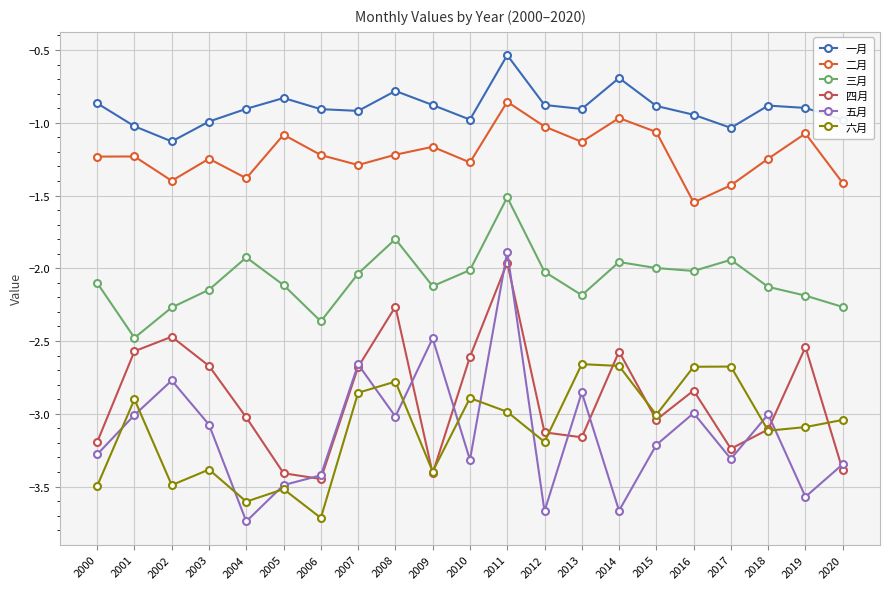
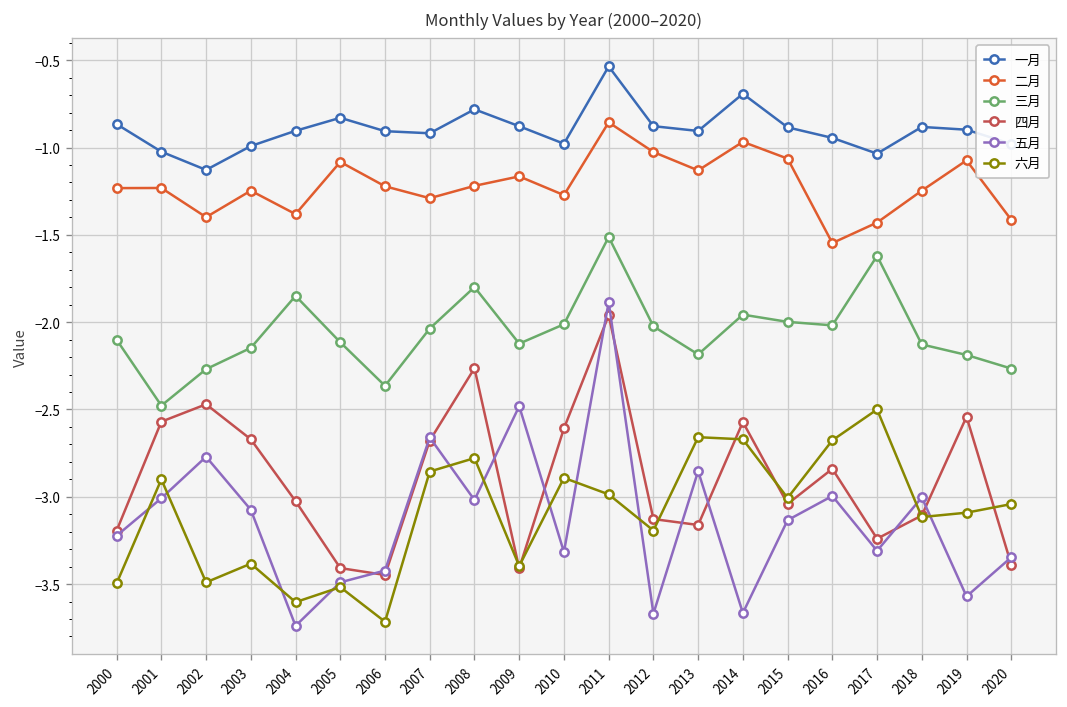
  {
    "一月": {
      "2000": -0.87,
      "2001": -1.02,
      "2002": -1.13,
      "2003": -0.99,
      "2004": -0.90,
      "2005": -0.83,
      "2006": -0.91,
      "2007": -0.92,
      "2008": -0.78,
      "2009": -0.88,
      "2010": -0.98,
      "2011": -0.54,
      "2012": -0.88,
      "2013": -0.91,
      "2014": -0.69,
      "2015": -0.88,
      "2016": -0.94,
      "2017": -1.04,
      "2018": -0.88,
      "2019": -0.90
    },
    "三月": {
      "2000": -2.10,
      "2001": -2.48,
      "2002": -2.27,
      "2003": -2.15,
-     "2004": -1.93,
+     "2004": -1.85,
      "2005": -2.12,
      "2006": -2.36,
      "2007": -2.04,
      "2008": -1.80,
      "2009": -2.12,
      "2010": -2.01,
      "2011": -1.51,
      "2012": -2.02,
      "2013": -2.18,
      "2014": -1.96,
      "2015": -2.00,
      "2016": -2.02,
-     "2017": -1.94,
+     "2017": -1.62,
      "2018": -2.13,
      "2019": -2.19,
      "2020": -2.27
    },
    "五月": {
-     "2000": -3.28,
+     "2000": -3.22,
      "2001": -3.01,
      "2002": -2.77,
      "2003": -3.07,
      "2004": -3.74,
      "2005": -3.49,
      "2006": -3.42,
      "2007": -2.66,
      "2008": -3.02,
      "2009": -2.48,
      "2010": -3.32,
      "2011": -1.89,
      "2012": -3.67,
      "2013": -2.85,
      "2014": -3.67,
-     "2015": -3.21,
+     "2015": -3.13,
      "2016": -3.00,
      "2017": -3.31,
      "2018": -3.00,
      "2019": -3.57,
      "2020": -3.35
    },
    "六月": {
      "2000": -3.50,
      "2001": -2.90,
      "2002": -3.49,
      "2003": -3.38,
      "2004": -3.60,
      "2005": -3.52,
      "2006": -3.72,
      "2007": -2.86,
      "2008": -2.78,
      "2010": -2.89,
      "2011": -2.99,
      "2012": -3.19,
      "2013": -2.66,
      "2014": -2.67,
      "2015": -3.01,
      "2016": -2.68,
-     "2017": -2.68,
+     "2017": -2.50,
      "2019": -3.09,
      "2020": -3.04
    }
  }
